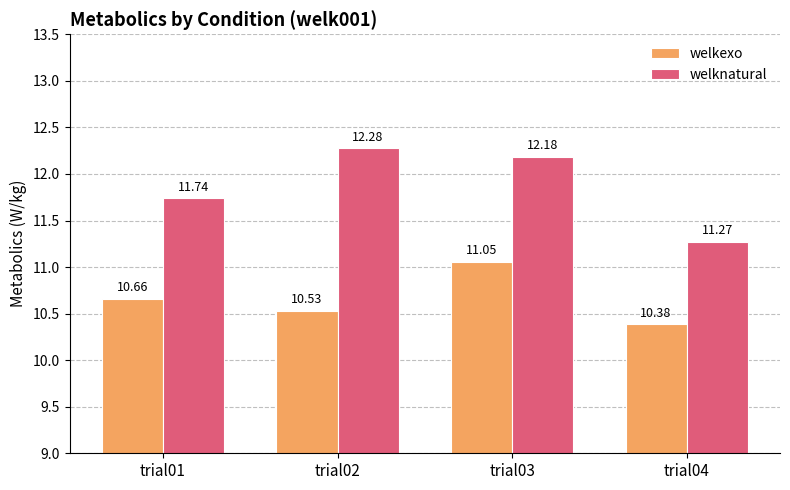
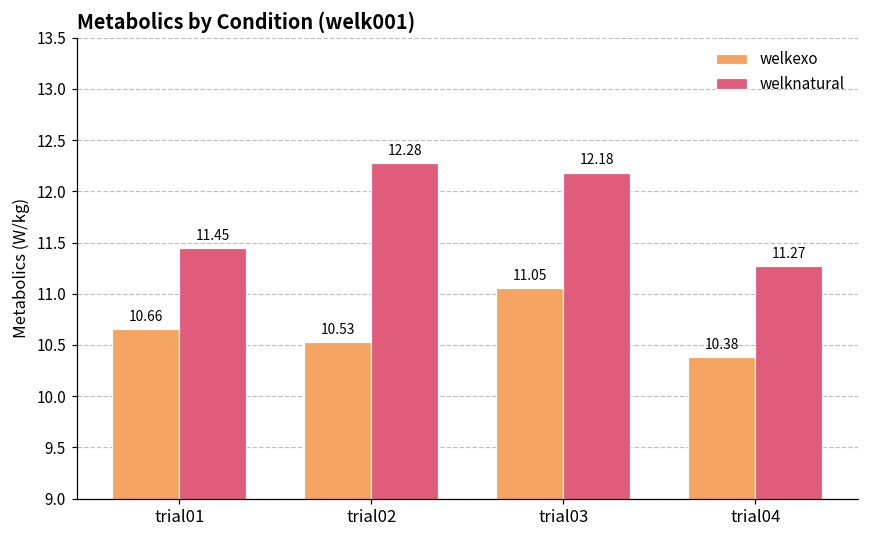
  {
    "welkexo": {
      "trial01": 10.66,
      "trial02": 10.53,
      "trial03": 11.05,
      "trial04": 10.38
    },
    "welknatural": {
-     "trial01": 11.74,
+     "trial01": 11.45,
      "trial02": 12.28,
      "trial03": 12.18,
      "trial04": 11.27
    }
  }
